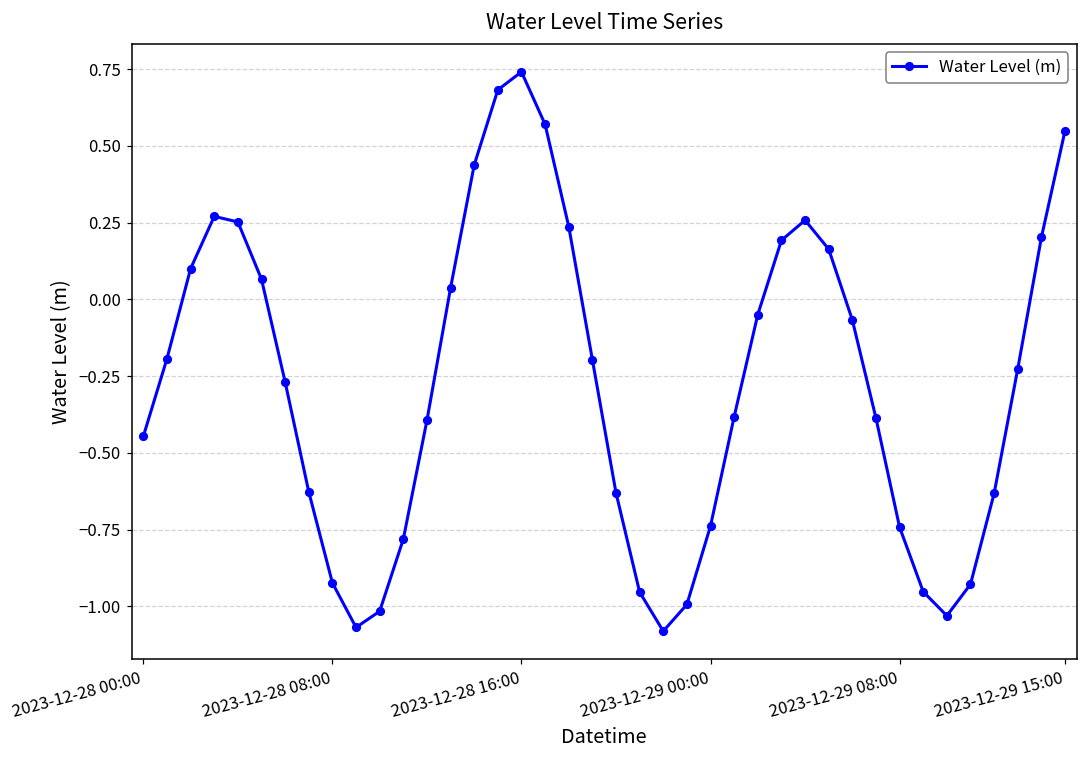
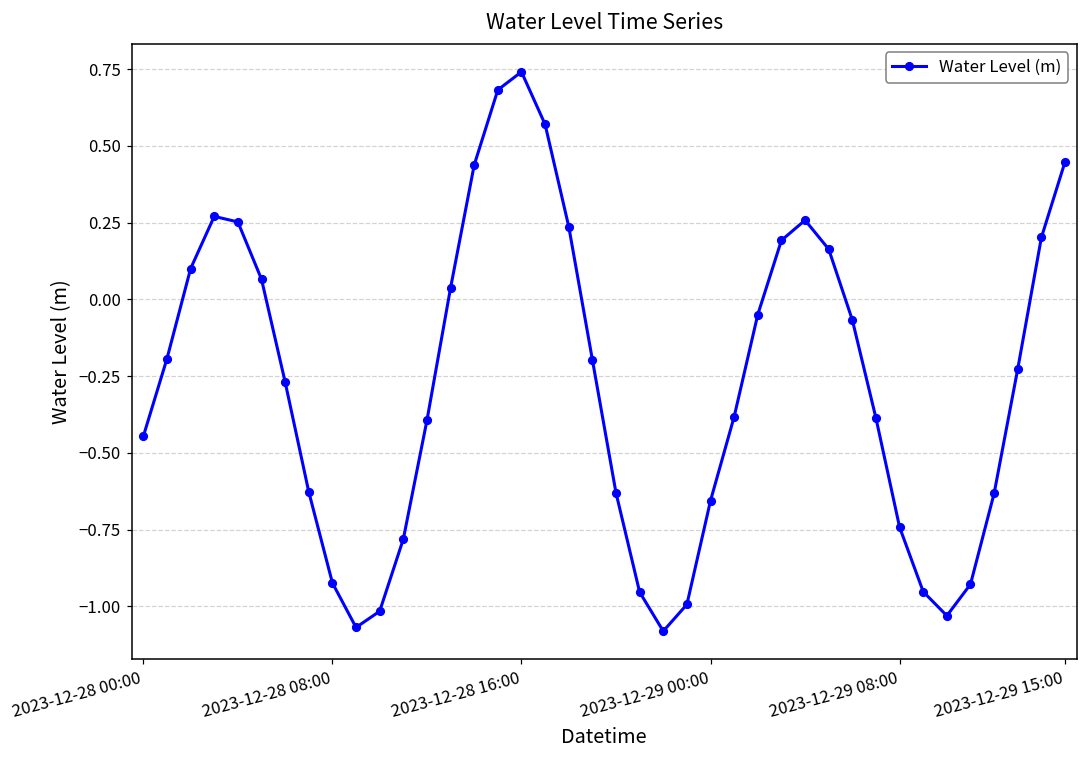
  {
    "2023-12-28 00:00": -0.45,
    "2023-12-28 08:00": -0.92,
    "2023-12-28 16:00": 0.74,
-   "2023-12-29 00:00": -0.74,
+   "2023-12-29 00:00": -0.66,
    "2023-12-29 08:00": -0.74,
-   "2023-12-29 15:00": 0.55
+   "2023-12-29 15:00": 0.45
  }
